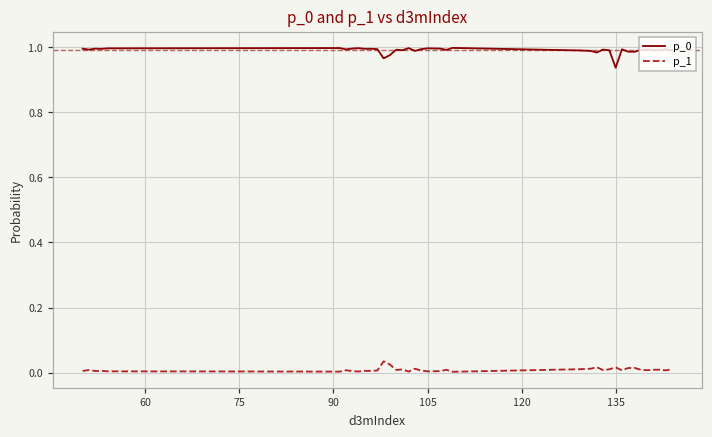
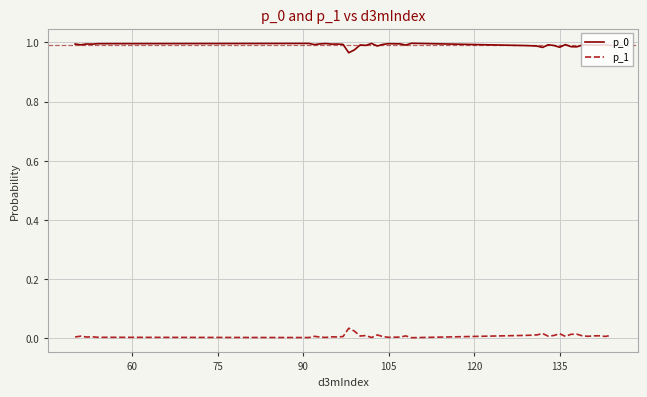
  {
    "p_0": {
      "105": 1.00,
-     "135": 0.94
+     "135": 0.98
    },
    "p_1": {
      "105": 0.00,
      "135": 0.02
    }
  }
